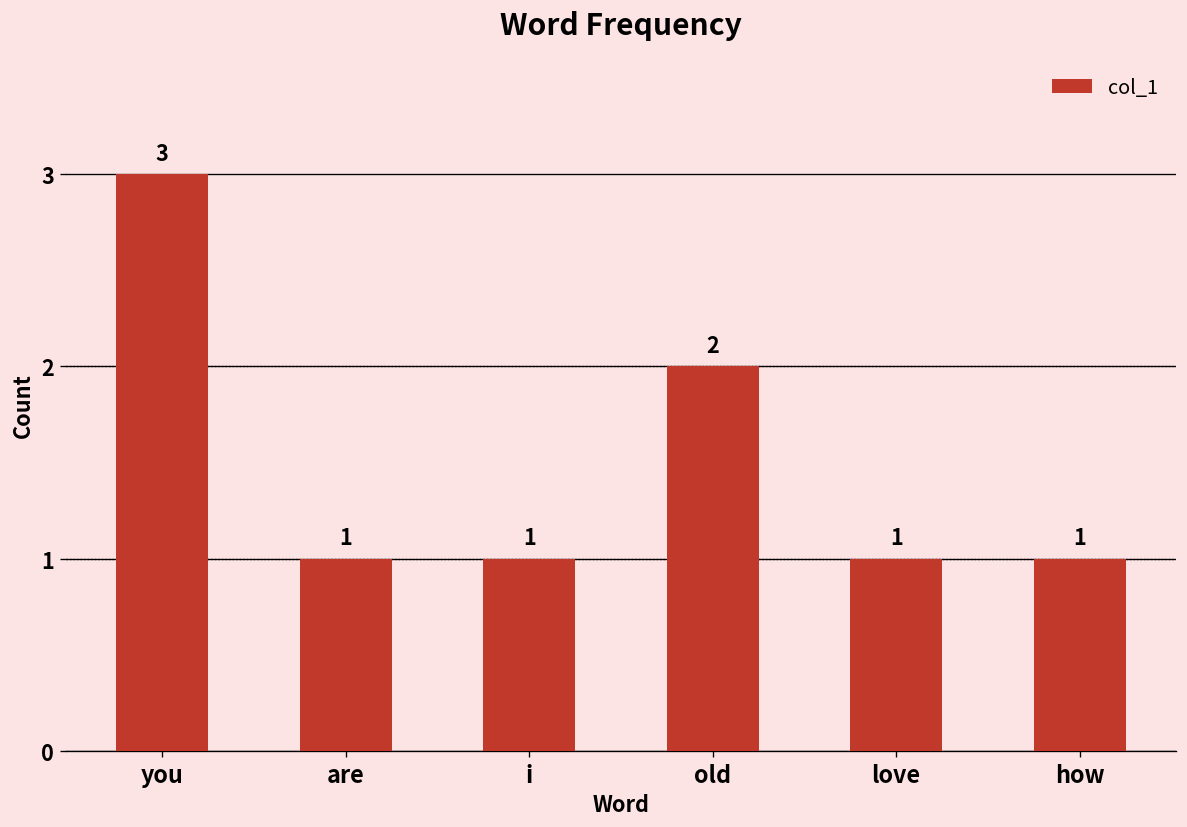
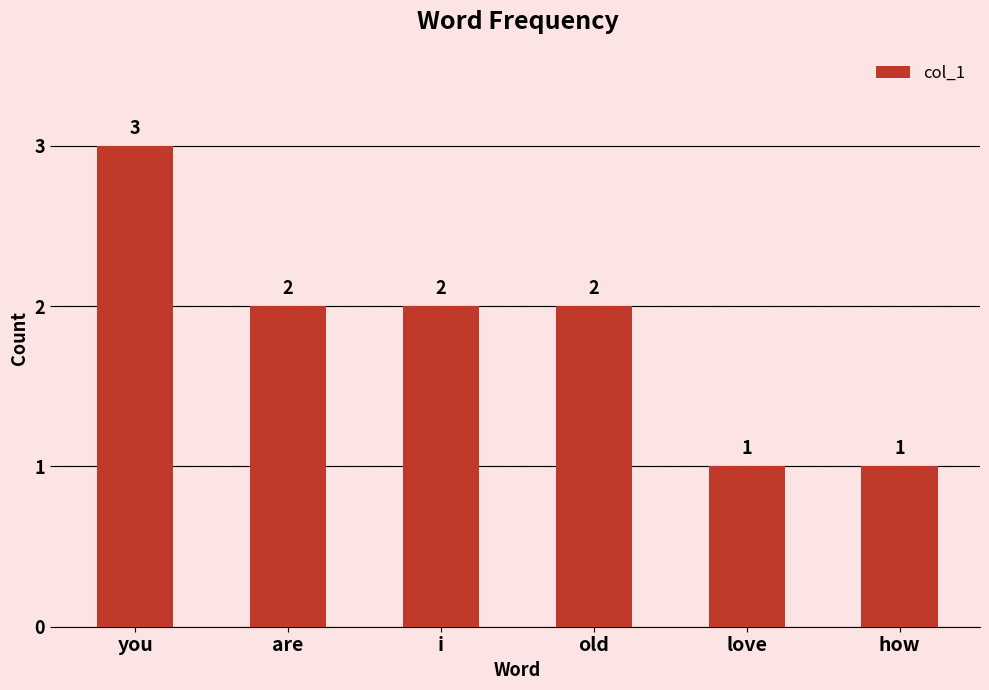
  {
    "you": 3,
-   "are": 1,
-   "i": 1,
+   "are": 2,
+   "i": 2,
    "old": 2,
    "love": 1,
    "how": 1
  }
